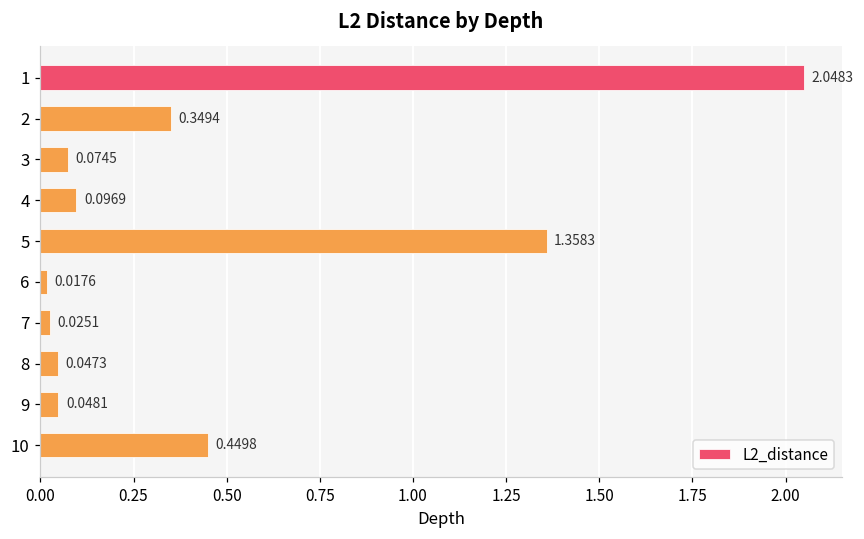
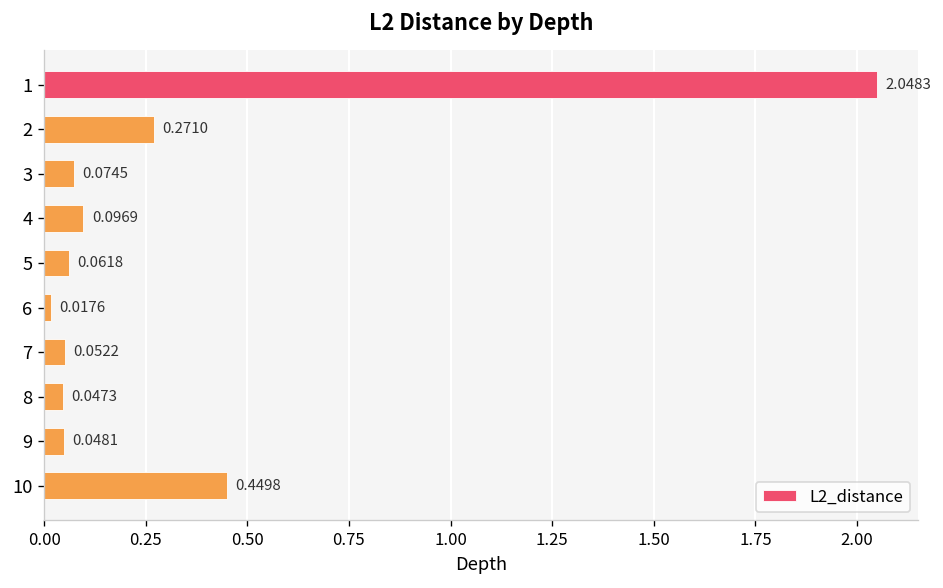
  {
    "1": 2.0483,
-   "2": 0.3494,
+   "2": 0.2710,
    "3": 0.0745,
    "4": 0.0969,
-   "5": 1.3583,
+   "5": 0.0618,
    "6": 0.0176,
-   "7": 0.0251,
+   "7": 0.0522,
    "8": 0.0473,
    "9": 0.0481,
    "10": 0.4498
  }
